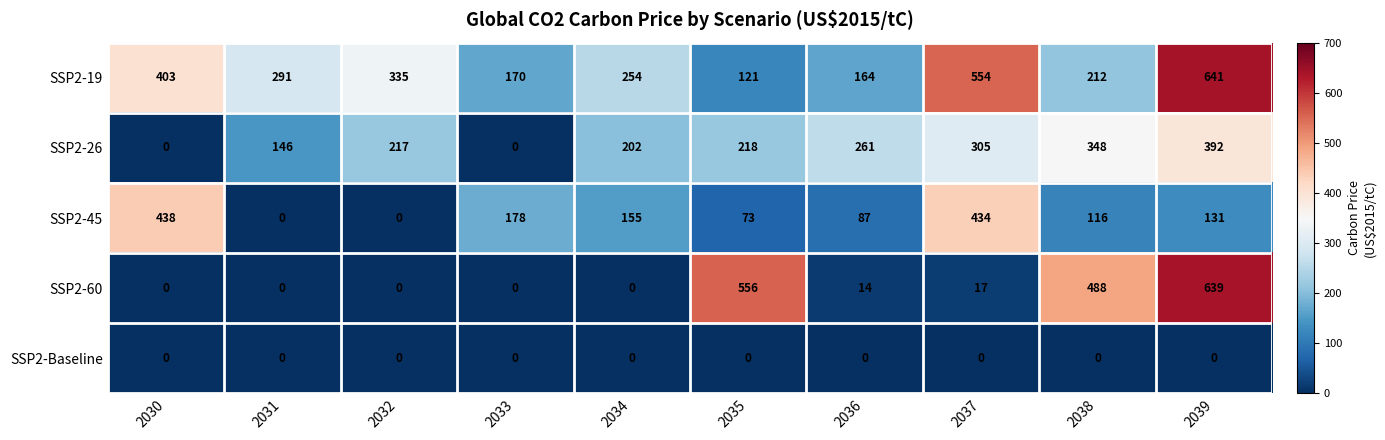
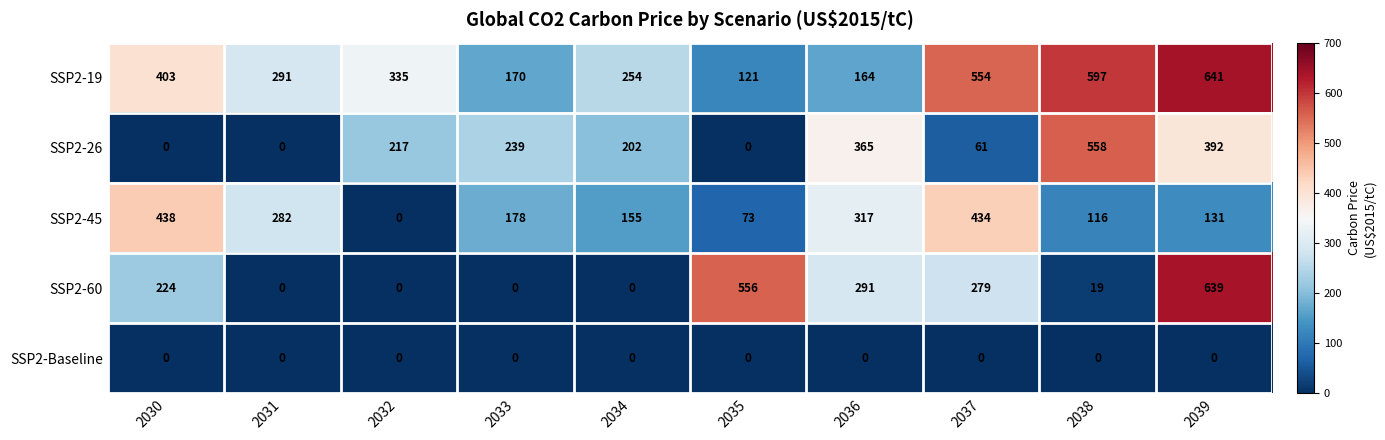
  {
    "SSP2-19": {
      "2030": 403,
      "2031": 291,
      "2032": 335,
      "2033": 170,
      "2034": 254,
      "2035": 121,
      "2036": 164,
      "2037": 554,
-     "2038": 212,
+     "2038": 597,
      "2039": 641
    },
    "SSP2-26": {
      "2030": 0,
-     "2031": 146,
+     "2031": 0,
      "2032": 217,
-     "2033": 0,
+     "2033": 239,
      "2034": 202,
-     "2035": 218,
-     "2036": 261,
-     "2037": 305,
-     "2038": 348,
+     "2035": 0,
+     "2036": 365,
+     "2037": 61,
+     "2038": 558,
      "2039": 392
    },
    "SSP2-45": {
      "2030": 438,
-     "2031": 0,
+     "2031": 282,
      "2032": 0,
      "2033": 178,
      "2034": 155,
      "2035": 73,
-     "2036": 87,
+     "2036": 317,
      "2037": 434,
      "2038": 116,
      "2039": 131
    },
    "SSP2-60": {
-     "2030": 0,
+     "2030": 224,
      "2031": 0,
      "2032": 0,
      "2033": 0,
      "2034": 0,
      "2035": 556,
-     "2036": 14,
-     "2037": 17,
-     "2038": 488,
+     "2036": 291,
+     "2037": 279,
+     "2038": 19,
      "2039": 639
    },
    "SSP2-Baseline": {
      "2030": 0,
      "2031": 0,
      "2032": 0,
      "2033": 0,
      "2034": 0,
      "2035": 0,
      "2036": 0,
      "2037": 0,
      "2038": 0,
      "2039": 0
    }
  }
